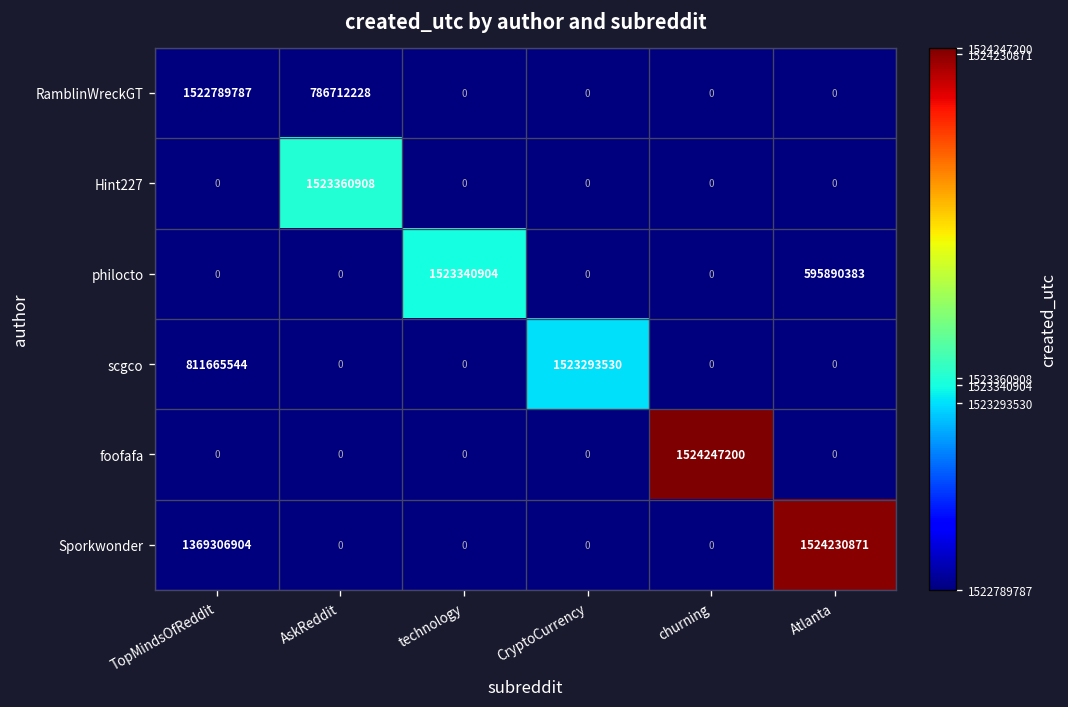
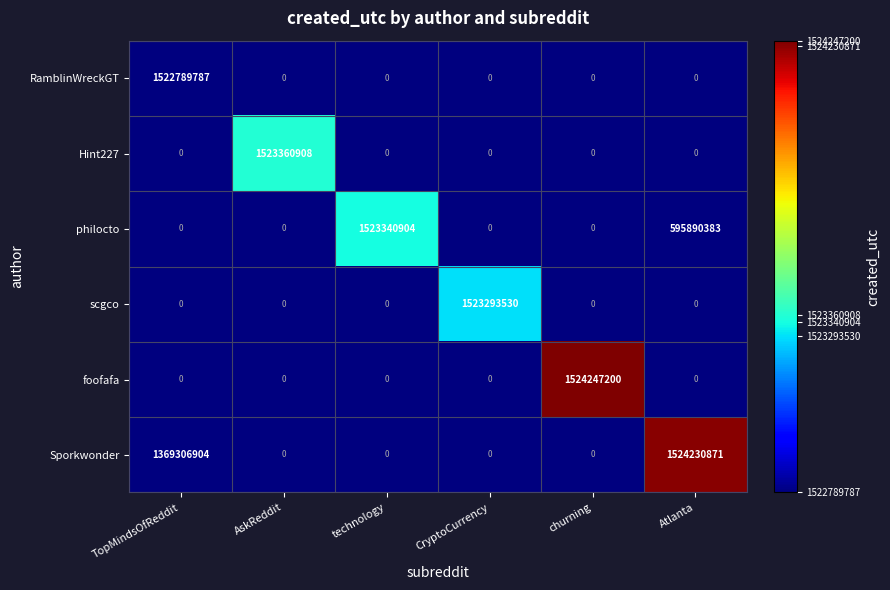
  {
    "RamblinWreckGT": {
      "TopMindsOfReddit": 1522789787,
-     "AskReddit": 786712228,
+     "AskReddit": 0,
      "technology": 0,
      "CryptoCurrency": 0,
      "churning": 0,
      "Atlanta": 0
    },
    "Hint227": {
      "TopMindsOfReddit": 0,
      "AskReddit": 1523360908,
      "technology": 0,
      "CryptoCurrency": 0,
      "churning": 0,
      "Atlanta": 0
    },
    "philocto": {
      "TopMindsOfReddit": 0,
      "AskReddit": 0,
      "technology": 1523340904,
      "CryptoCurrency": 0,
      "churning": 0,
      "Atlanta": 595890383
    },
    "scgco": {
-     "TopMindsOfReddit": 811665544,
+     "TopMindsOfReddit": 0,
      "AskReddit": 0,
      "technology": 0,
      "CryptoCurrency": 1523293530,
      "churning": 0,
      "Atlanta": 0
    },
    "foofafa": {
      "TopMindsOfReddit": 0,
      "AskReddit": 0,
      "technology": 0,
      "CryptoCurrency": 0,
      "churning": 1524247200,
      "Atlanta": 0
    },
    "Sporkwonder": {
      "TopMindsOfReddit": 1369306904,
      "AskReddit": 0,
      "technology": 0,
      "CryptoCurrency": 0,
      "churning": 0,
      "Atlanta": 1524230871
    }
  }
